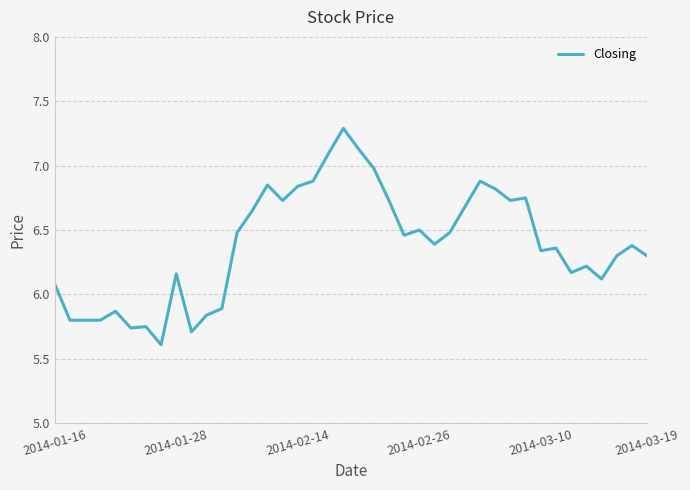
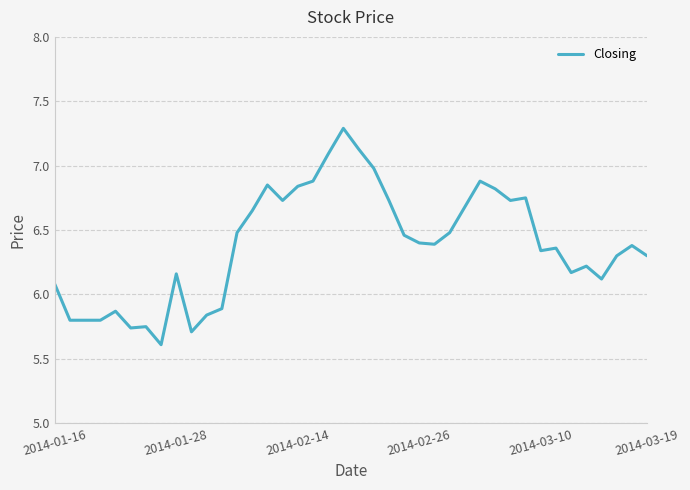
  {
    "2014-01-16": 6.08,
    "2014-01-28": 6.16,
    "2014-02-14": 6.84,
-   "2014-02-26": 6.5,
+   "2014-02-26": 6.4,
    "2014-03-10": 6.34,
    "2014-03-19": 6.3
  }
